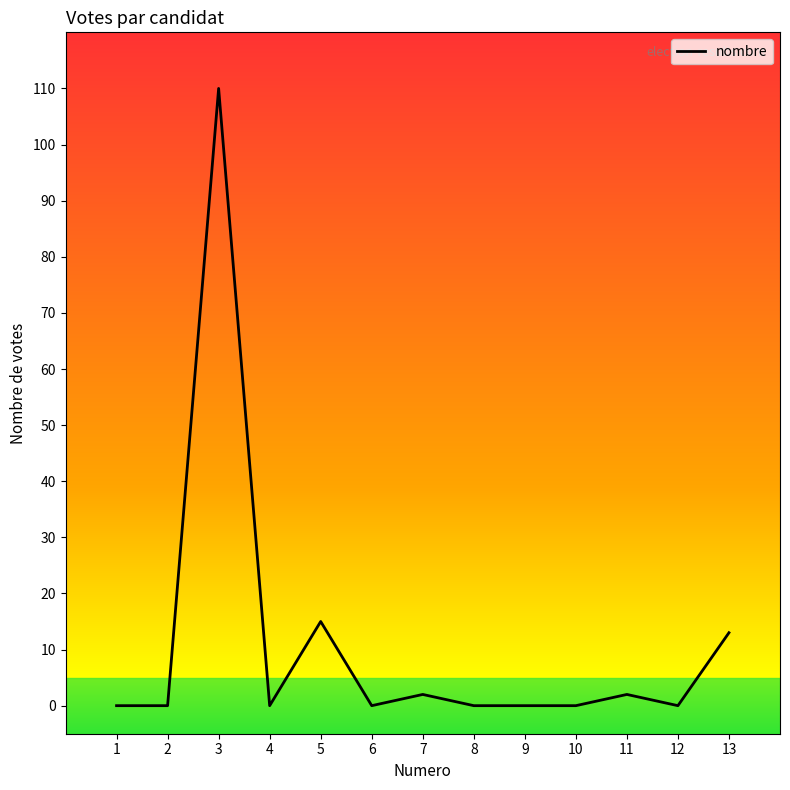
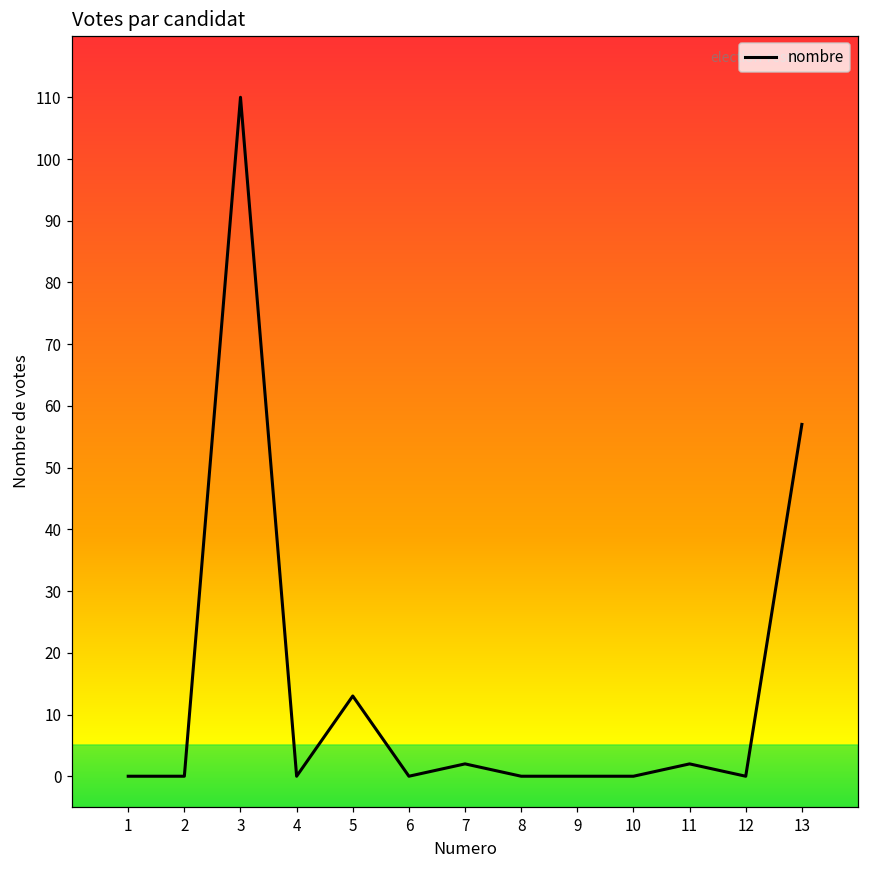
  {
    "3": 110,
-   "5": 15,
-   "13": 13
+   "5": 13,
+   "13": 57
  }
